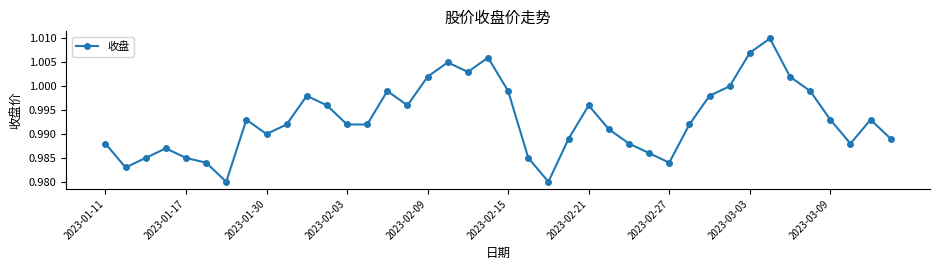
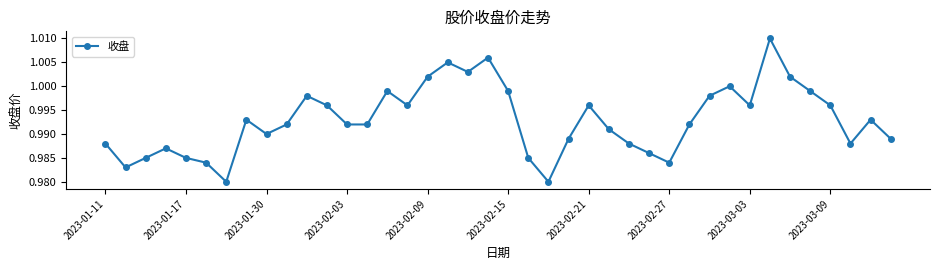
  {
    "2023-01-11": 0.988,
    "2023-01-17": 0.985,
    "2023-01-30": 0.990,
    "2023-02-03": 0.992,
    "2023-02-09": 1.002,
    "2023-02-15": 0.999,
    "2023-02-21": 0.996,
    "2023-02-27": 0.984,
-   "2023-03-03": 1.007,
-   "2023-03-09": 0.993
+   "2023-03-03": 0.996,
+   "2023-03-09": 0.996
  }
